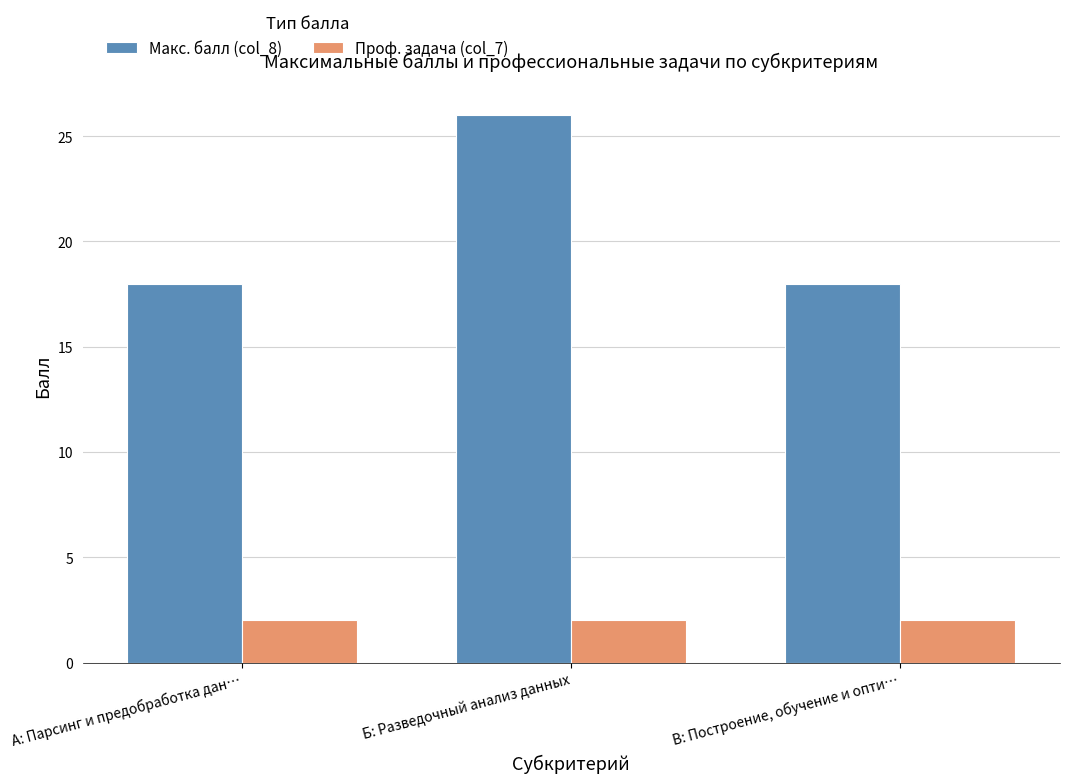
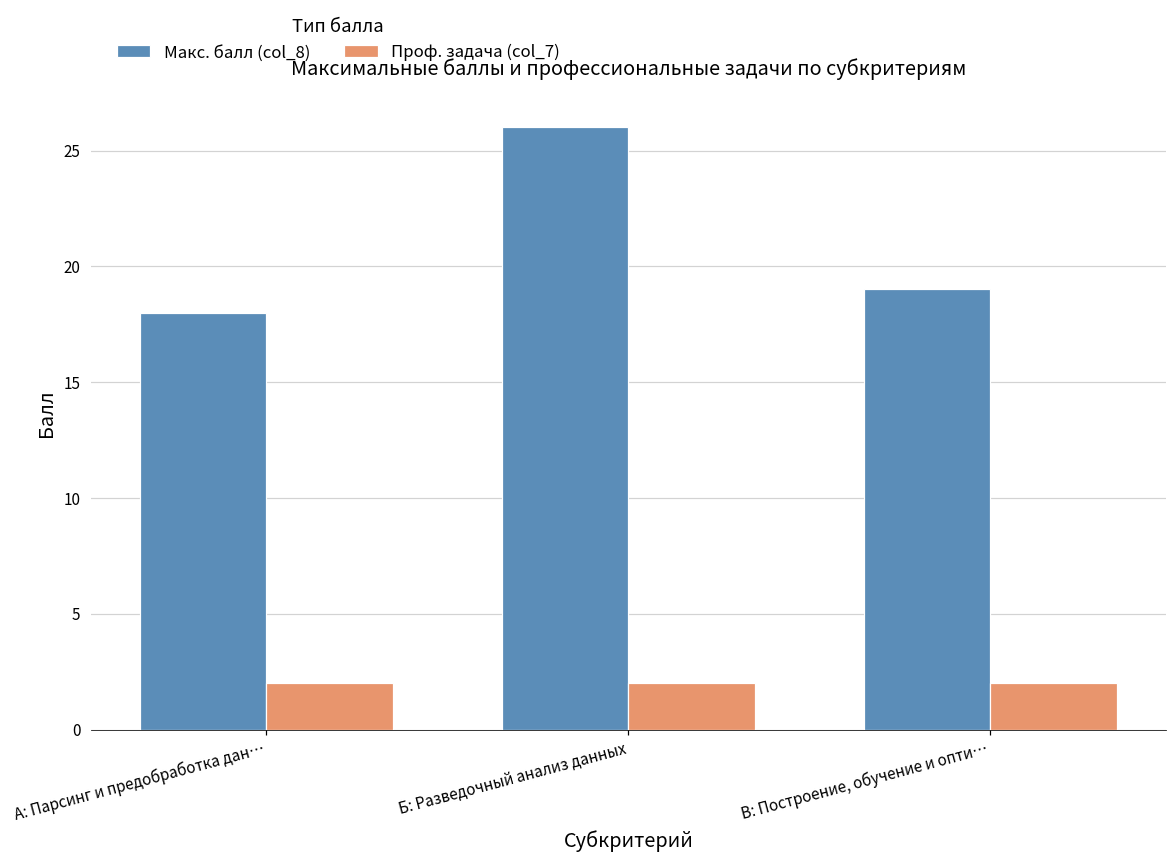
  {
    "Макс. балл (col_8)": {
      "А: Парсинг и предобработка дан…": 18,
      "Б: Разведочный анализ данных": 26,
-     "В: Построение, обучение и опти…": 18
+     "В: Построение, обучение и опти…": 19
    },
    "Проф. задача (col_7)": {
      "А: Парсинг и предобработка дан…": 2,
      "Б: Разведочный анализ данных": 2,
      "В: Построение, обучение и опти…": 2
    }
  }
